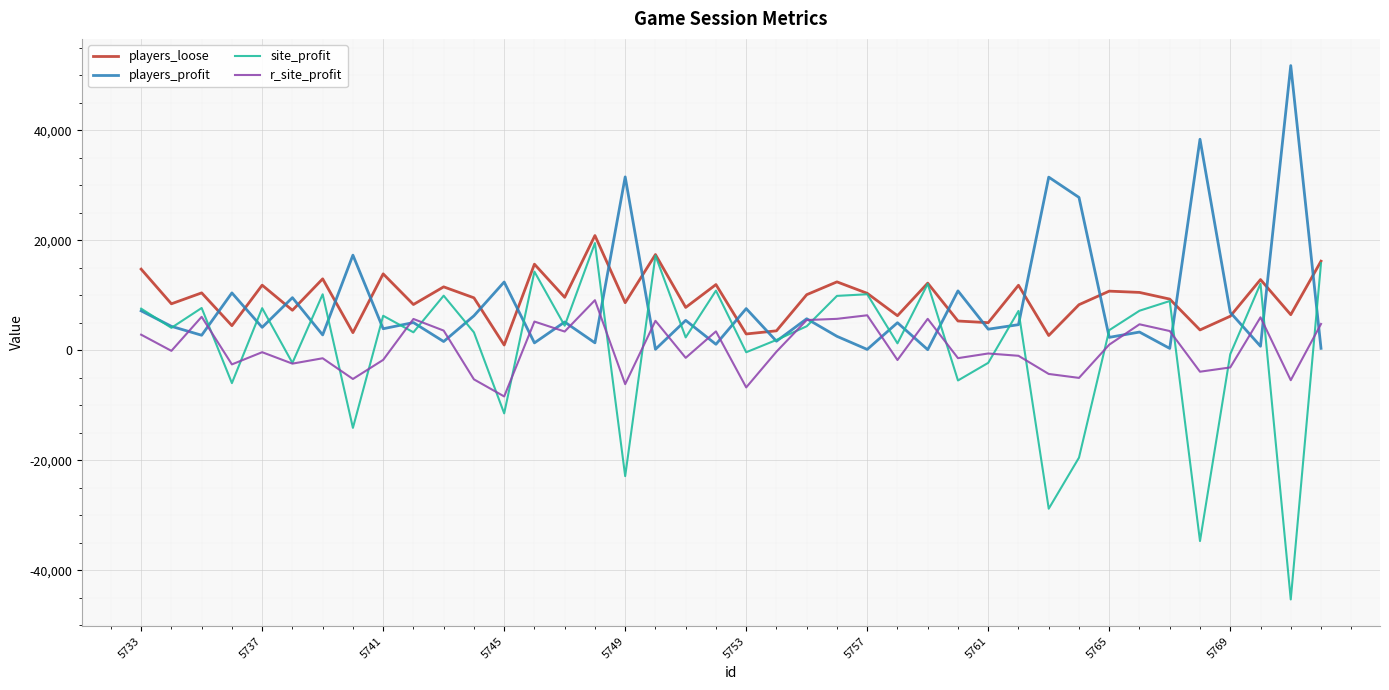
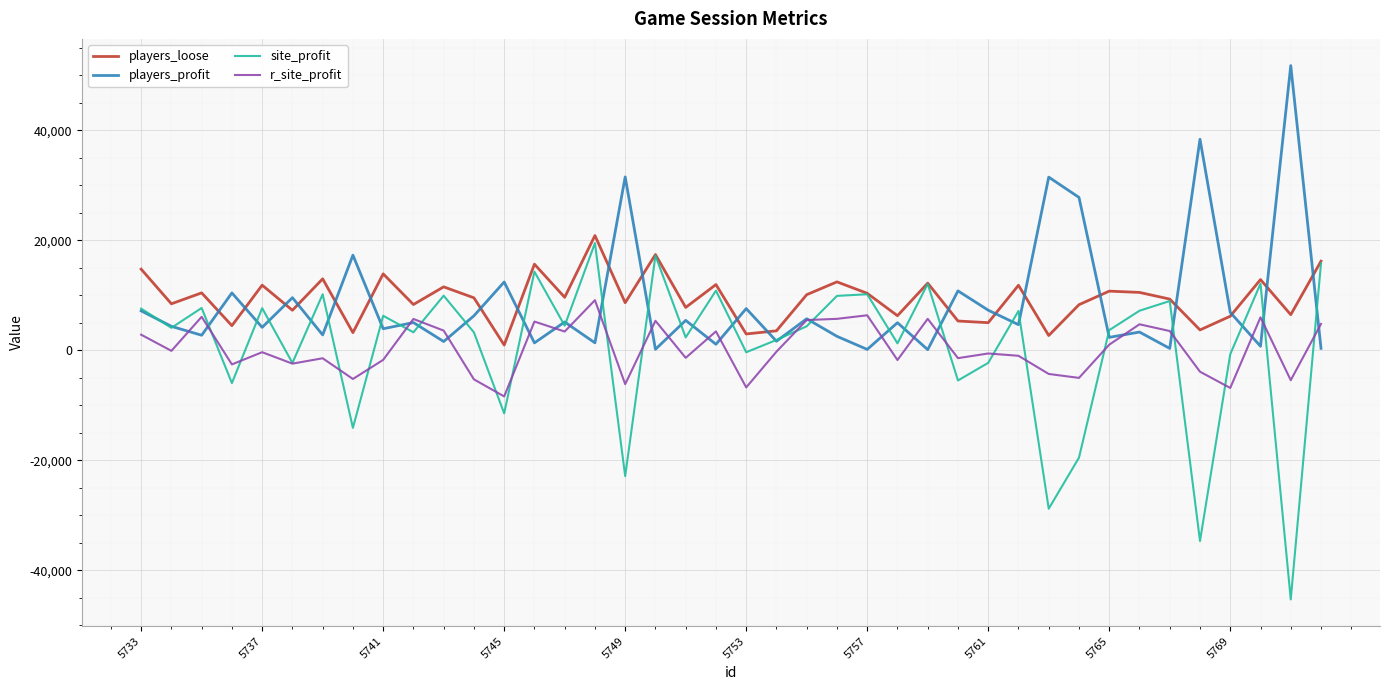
  {
    "players_loose": {
      "5733": "15,000",
      "5737": "12,000",
      "5741": "14,000",
      "5745": "1,000",
      "5749": "9,000",
      "5753": "3,000",
      "5761": "5,000",
      "5765": "11,000",
      "5769": "6,000"
    },
    "players_profit": {
      "5737": "4,000",
      "5741": "4,000",
      "5745": "12,000",
      "5749": "32,000",
      "5753": "8,000",
      "5757": "0",
-     "5761": "4,000",
+     "5761": "7,000",
      "5765": "2,000",
      "5769": "7,000"
    },
    "site_profit": {
      "5737": "8,000",
      "5741": "6,000",
      "5745": "-11,000",
      "5749": "-23,000",
      "5753": "0",
      "5761": "-2,000",
      "5765": "4,000",
      "5769": "-1,000"
    },
    "r_site_profit": {
      "5733": "3,000",
      "5737": "0",
      "5741": "-2,000",
      "5745": "-8,000",
      "5749": "-6,000",
      "5753": "-7,000",
      "5757": "6,000",
      "5761": "-1,000",
      "5765": "1,000",
-     "5769": "-3,000"
+     "5769": "-7,000"
    }
  }
